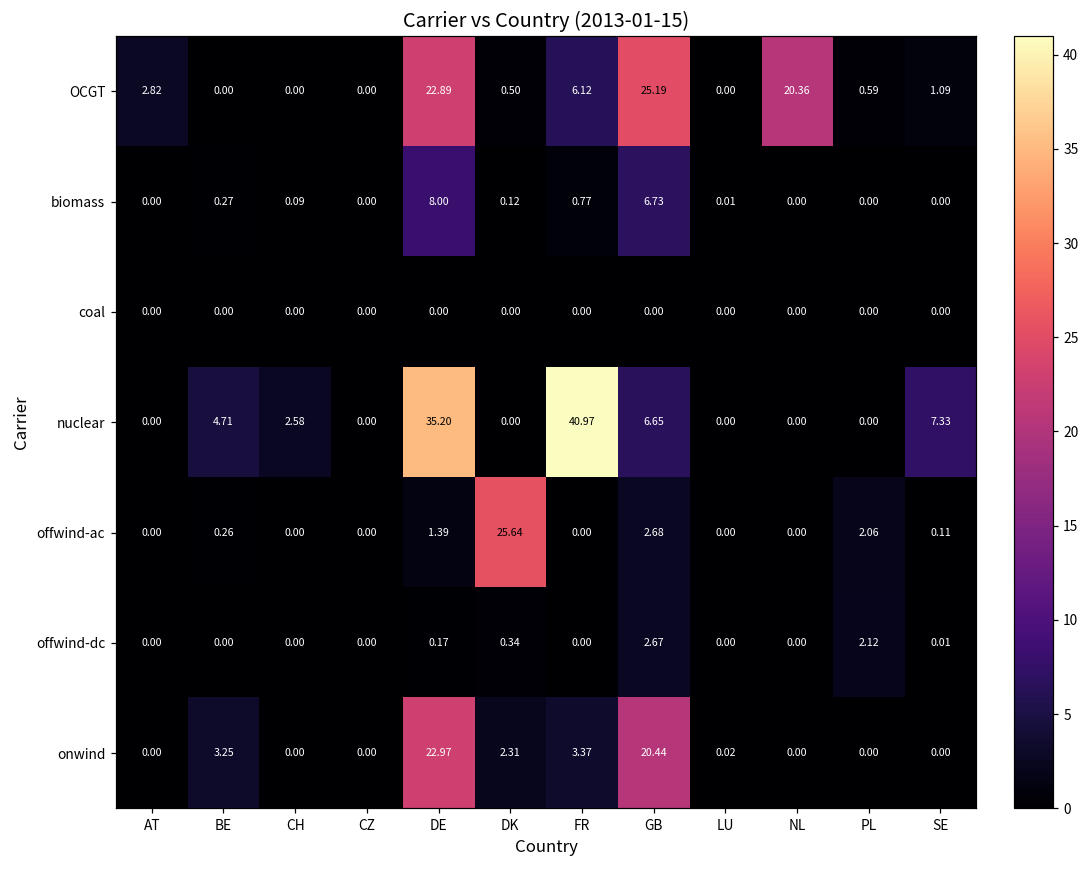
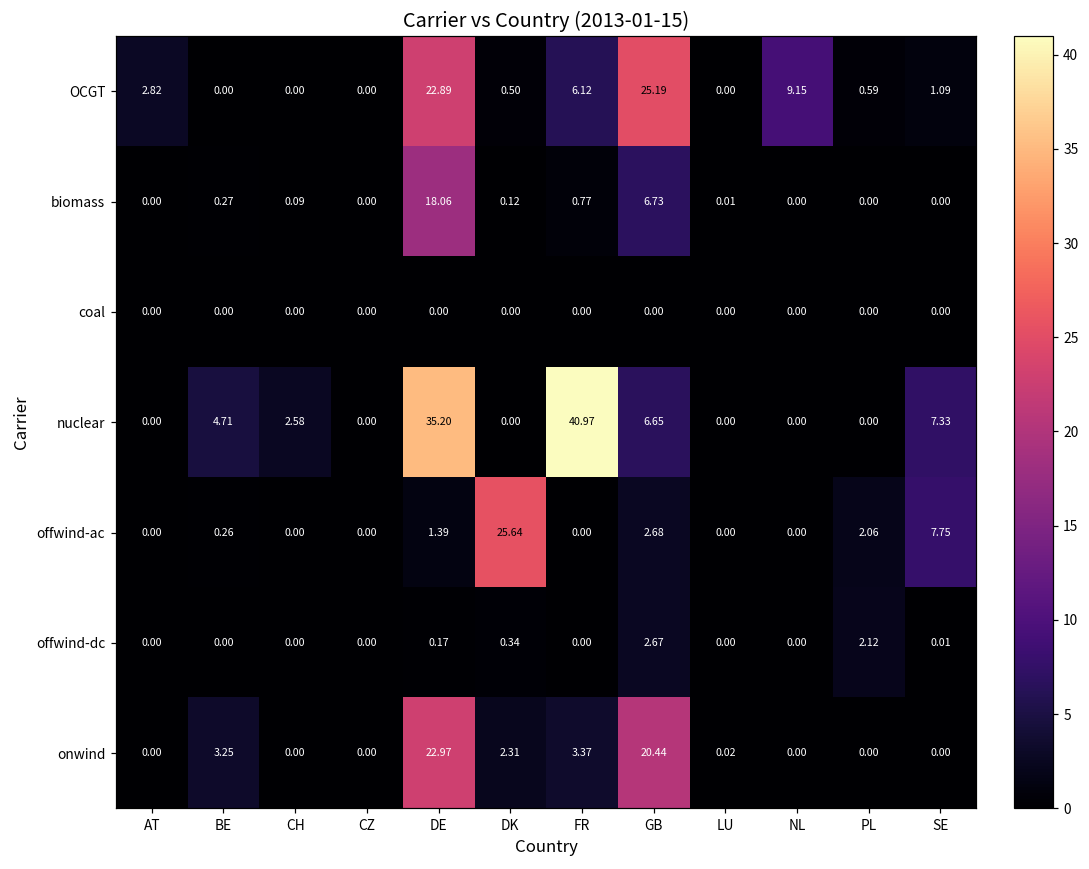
  {
    "OCGT": {
      "AT": 2.82,
      "BE": 0.00,
      "CH": 0.00,
      "CZ": 0.00,
      "DE": 22.89,
      "DK": 0.50,
      "FR": 6.12,
      "GB": 25.19,
      "LU": 0.00,
-     "NL": 20.36,
+     "NL": 9.15,
      "PL": 0.59,
      "SE": 1.09
    },
    "biomass": {
      "AT": 0.00,
      "BE": 0.27,
      "CH": 0.09,
      "CZ": 0.00,
-     "DE": 8.00,
+     "DE": 18.06,
      "DK": 0.12,
      "FR": 0.77,
      "GB": 6.73,
      "LU": 0.01,
      "NL": 0.00,
      "PL": 0.00,
      "SE": 0.00
    },
    "coal": {
      "AT": 0.00,
      "BE": 0.00,
      "CH": 0.00,
      "CZ": 0.00,
      "DE": 0.00,
      "DK": 0.00,
      "FR": 0.00,
      "GB": 0.00,
      "LU": 0.00,
      "NL": 0.00,
      "PL": 0.00,
      "SE": 0.00
    },
    "nuclear": {
      "AT": 0.00,
      "BE": 4.71,
      "CH": 2.58,
      "CZ": 0.00,
      "DE": 35.20,
      "DK": 0.00,
      "FR": 40.97,
      "GB": 6.65,
      "LU": 0.00,
      "NL": 0.00,
      "PL": 0.00,
      "SE": 7.33
    },
    "offwind-ac": {
      "AT": 0.00,
      "BE": 0.26,
      "CH": 0.00,
      "CZ": 0.00,
      "DE": 1.39,
      "DK": 25.64,
      "FR": 0.00,
      "GB": 2.68,
      "LU": 0.00,
      "NL": 0.00,
      "PL": 2.06,
-     "SE": 0.11
+     "SE": 7.75
    },
    "offwind-dc": {
      "AT": 0.00,
      "BE": 0.00,
      "CH": 0.00,
      "CZ": 0.00,
      "DE": 0.17,
      "DK": 0.34,
      "FR": 0.00,
      "GB": 2.67,
      "LU": 0.00,
      "NL": 0.00,
      "PL": 2.12,
      "SE": 0.01
    },
    "onwind": {
      "AT": 0.00,
      "BE": 3.25,
      "CH": 0.00,
      "CZ": 0.00,
      "DE": 22.97,
      "DK": 2.31,
      "FR": 3.37,
      "GB": 20.44,
      "LU": 0.02,
      "NL": 0.00,
      "PL": 0.00,
      "SE": 0.00
    }
  }
